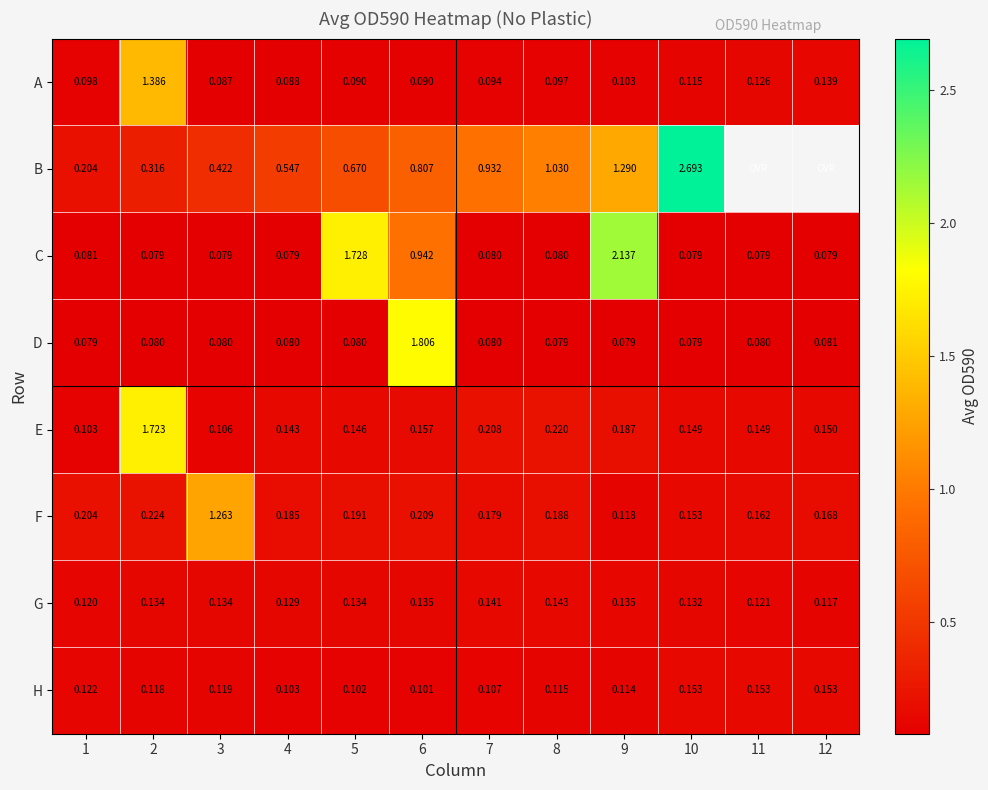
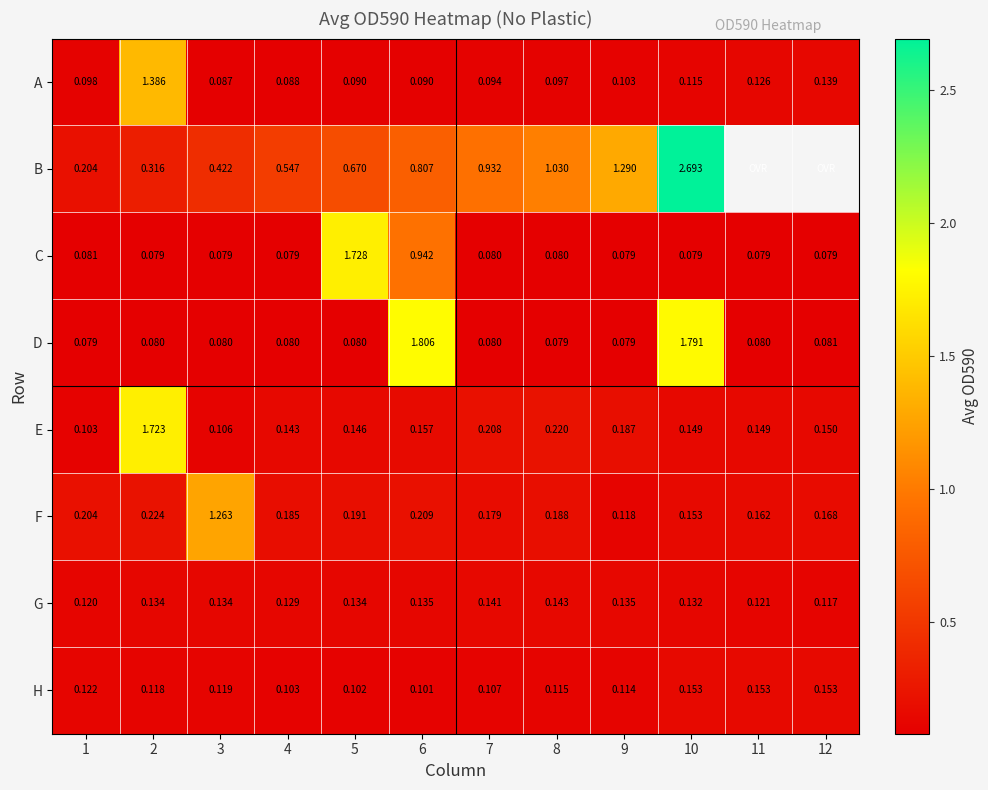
  {
    "A": {
      "1": 0.098,
      "2": 1.386,
      "3": 0.087,
      "4": 0.088,
      "5": 0.090,
      "6": 0.090,
      "7": 0.094,
      "8": 0.097,
      "9": 0.103,
      "10": 0.115,
      "11": 0.126,
      "12": 0.139
    },
    "B": {
      "1": 0.204,
      "2": 0.316,
      "3": 0.422,
      "4": 0.547,
      "5": 0.670,
      "6": 0.807,
      "7": 0.932,
      "8": 1.030,
      "9": 1.290,
      "10": 2.693
    },
    "C": {
      "1": 0.081,
      "2": 0.079,
      "3": 0.079,
      "4": 0.079,
      "5": 1.728,
      "6": 0.942,
      "7": 0.080,
      "8": 0.080,
-     "9": 2.137,
+     "9": 0.079,
      "10": 0.079,
      "11": 0.079,
      "12": 0.079
    },
    "D": {
      "1": 0.079,
      "2": 0.080,
      "3": 0.080,
      "4": 0.080,
      "5": 0.080,
      "6": 1.806,
      "7": 0.080,
      "8": 0.079,
      "9": 0.079,
-     "10": 0.079,
+     "10": 1.791,
      "11": 0.080,
      "12": 0.081
    },
    "E": {
      "1": 0.103,
      "2": 1.723,
      "3": 0.106,
      "4": 0.143,
      "5": 0.146,
      "6": 0.157,
      "7": 0.208,
      "8": 0.220,
      "9": 0.187,
      "10": 0.149,
      "11": 0.149,
      "12": 0.150
    },
    "F": {
      "1": 0.204,
      "2": 0.224,
      "3": 1.263,
      "4": 0.185,
      "5": 0.191,
      "6": 0.209,
      "7": 0.179,
      "8": 0.188,
      "9": 0.118,
      "10": 0.153,
      "11": 0.162,
      "12": 0.168
    },
    "G": {
      "1": 0.120,
      "2": 0.134,
      "3": 0.134,
      "4": 0.129,
      "5": 0.134,
      "6": 0.135,
      "7": 0.141,
      "8": 0.143,
      "9": 0.135,
      "10": 0.132,
      "11": 0.121,
      "12": 0.117
    },
    "H": {
      "1": 0.122,
      "2": 0.118,
      "3": 0.119,
      "4": 0.103,
      "5": 0.102,
      "6": 0.101,
      "7": 0.107,
      "8": 0.115,
      "9": 0.114,
      "10": 0.153,
      "11": 0.153,
      "12": 0.153
    }
  }
